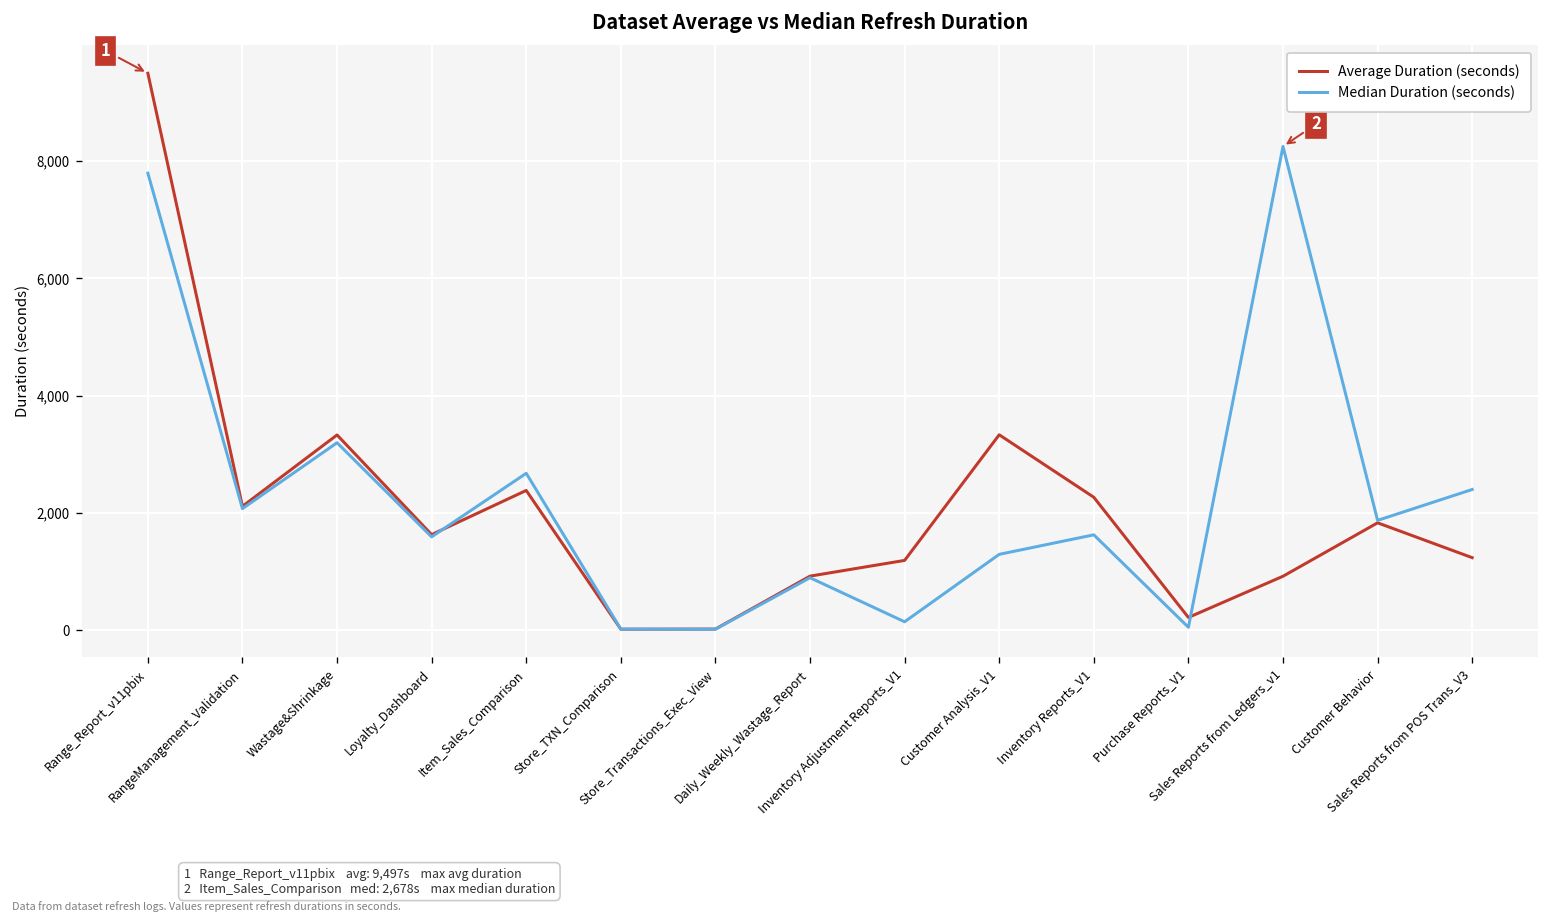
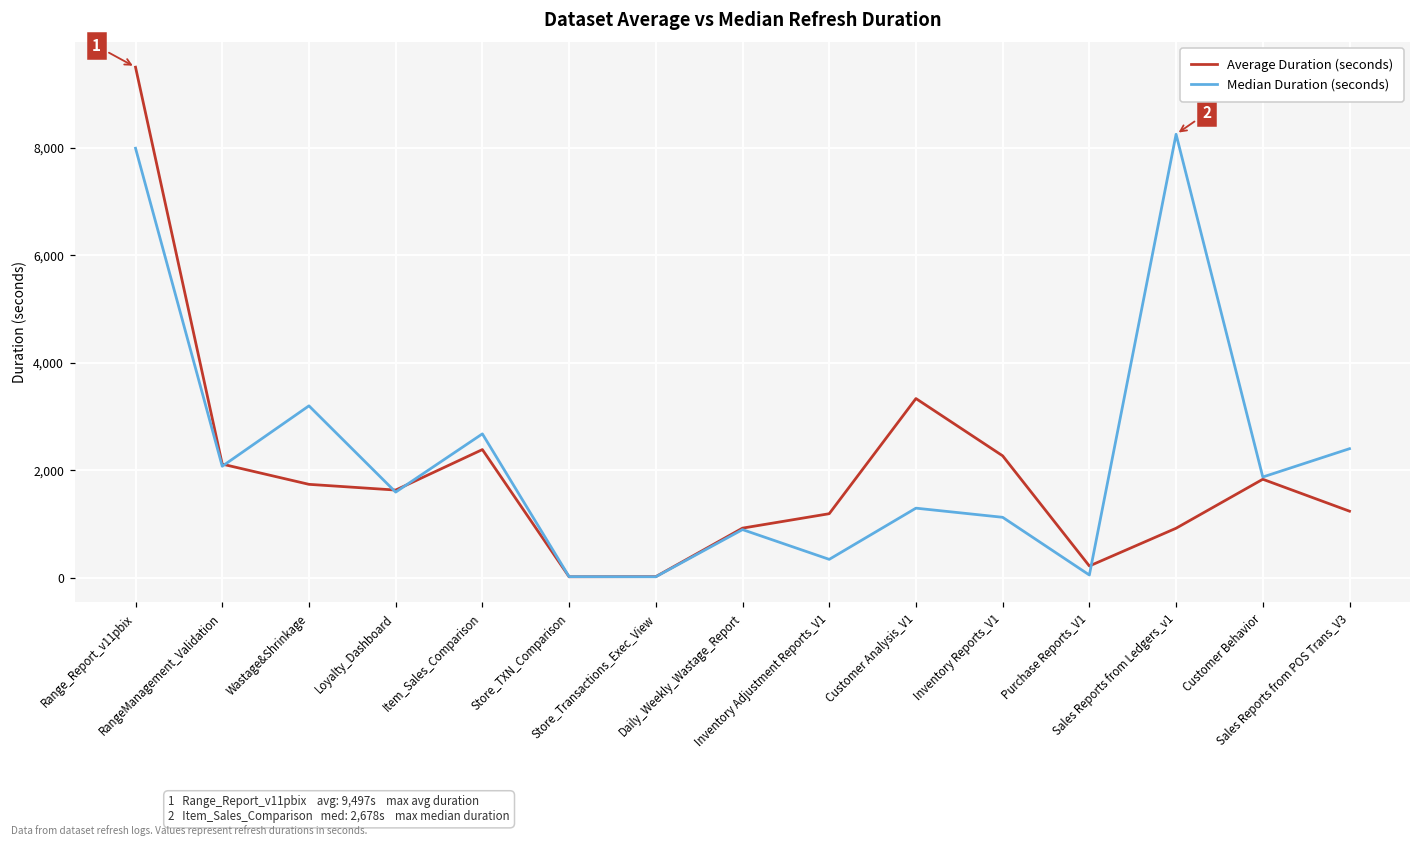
  {
    "Average Duration (seconds)": {
      "Range_Report_v11pbix": "9,500",
-     "Wastage&Shrinkage": "3,300",
+     "Wastage&Shrinkage": "1,700",
      "Item_Sales_Comparison": "2,400",
      "Inventory Adjustment Reports_V1": "1,200",
      "Customer Analysis_V1": "3,300",
      "Inventory Reports_V1": "2,300",
      "Purchase Reports_V1": "200",
      "Sales Reports from Ledgers_v1": "900",
      "Sales Reports from POS Trans_V3": "1,200"
    },
    "Median Duration (seconds)": {
-     "Range_Report_v11pbix": "7,800",
+     "Range_Report_v11pbix": "8,000",
      "Wastage&Shrinkage": "3,200",
      "Item_Sales_Comparison": "2,700",
-     "Inventory Adjustment Reports_V1": "100",
+     "Inventory Adjustment Reports_V1": "300",
      "Customer Analysis_V1": "1,300",
-     "Inventory Reports_V1": "1,600",
+     "Inventory Reports_V1": "1,100",
      "Purchase Reports_V1": "100",
      "Sales Reports from POS Trans_V3": "2,400"
    }
  }
